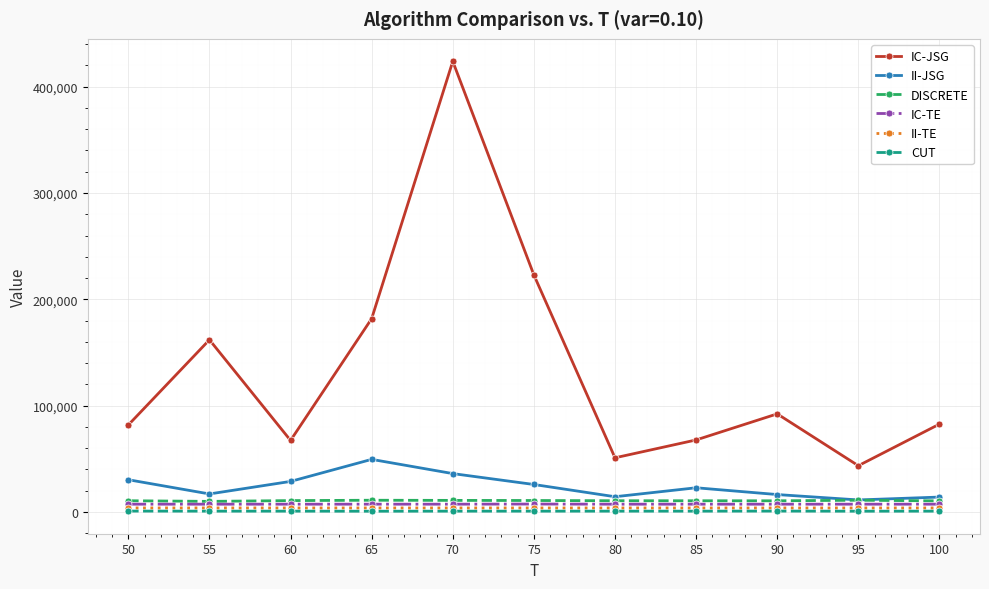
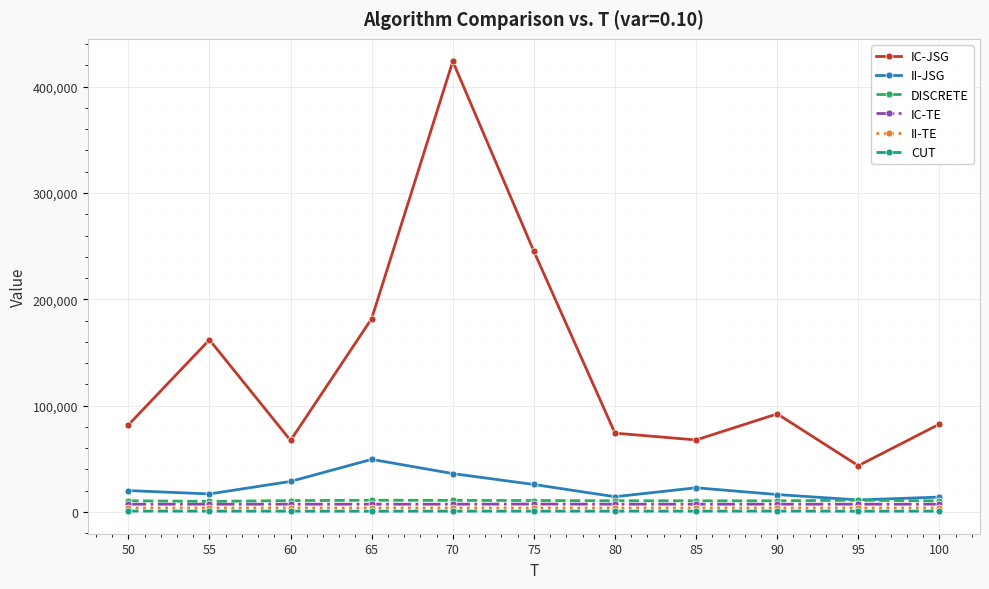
  {
    "IC-JSG": {
      "50": "82,000",
      "55": "162,000",
      "60": "67,000",
      "65": "182,000",
      "70": "424,000",
-     "75": "223,000",
-     "80": "51,000",
+     "75": "245,000",
+     "80": "74,000",
      "85": "68,000",
      "90": "92,000",
      "95": "44,000",
      "100": "83,000"
    },
    "II-JSG": {
-     "50": "30,000",
+     "50": "20,000",
      "55": "17,000",
      "60": "29,000",
      "65": "49,000",
      "70": "36,000",
      "75": "26,000",
      "80": "14,000",
      "85": "23,000",
      "90": "16,000",
      "100": "14,000"
    },
    "IC-TE": {
      "50": "7,000",
      "55": "7,000",
      "60": "7,000",
      "65": "7,000",
      "70": "7,000",
      "75": "7,000",
      "80": "7,000",
      "85": "7,000",
      "90": "7,000",
      "95": "7,000",
      "100": "7,000"
    },
    "II-TE": {
      "50": "4,000",
      "55": "4,000",
      "60": "4,000",
      "65": "4,000",
      "70": "4,000",
      "75": "4,000",
      "80": "4,000",
      "85": "4,000",
      "90": "4,000",
      "95": "4,000",
      "100": "4,000"
    }
  }
